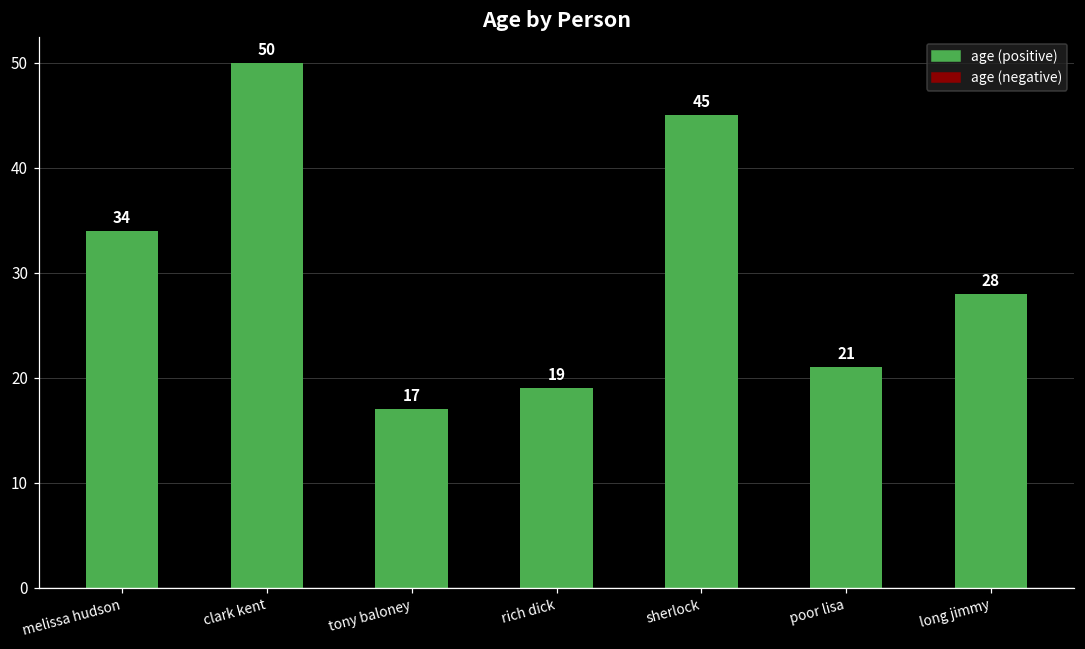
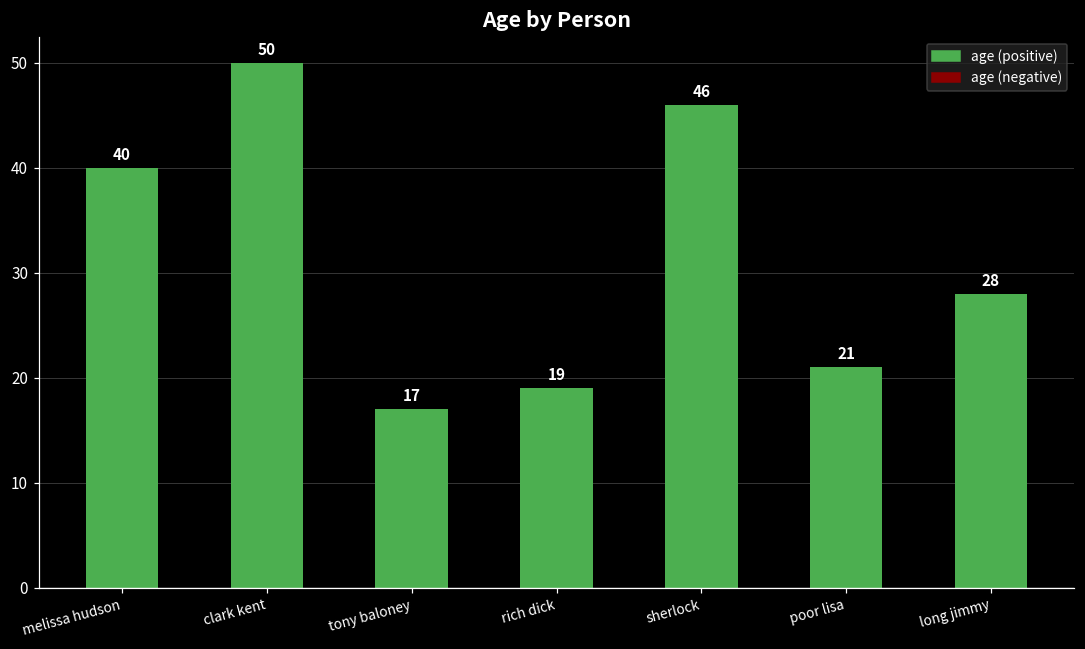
  {
-   "melissa hudson": 34,
+   "melissa hudson": 40,
    "clark kent": 50,
    "tony baloney": 17,
    "rich dick": 19,
-   "sherlock": 45,
+   "sherlock": 46,
    "poor lisa": 21,
    "long jimmy": 28
  }
